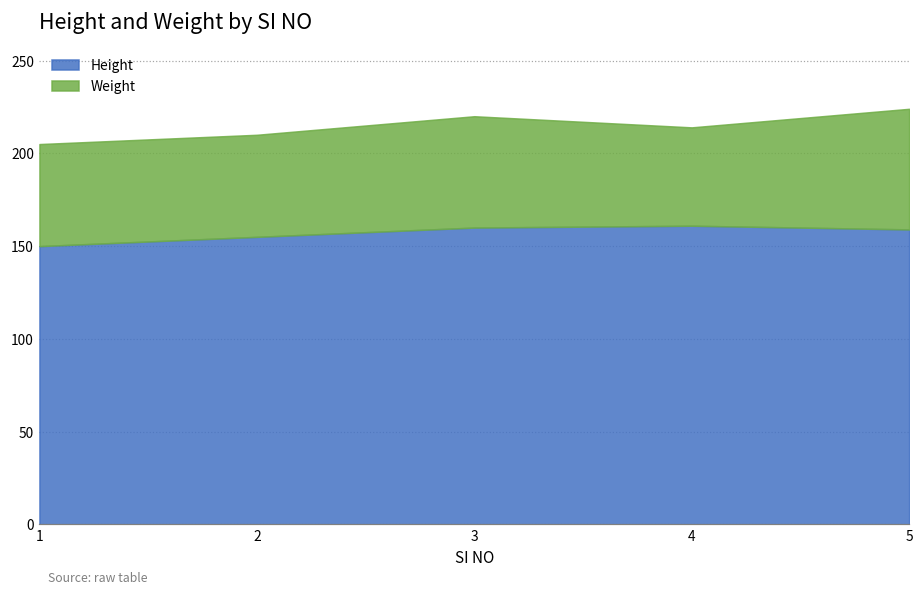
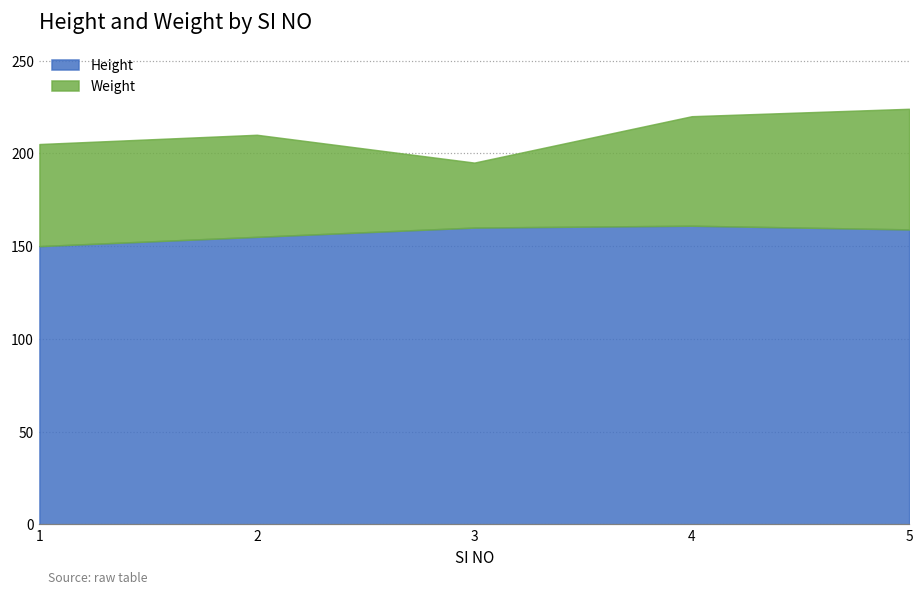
  {
    "Height": {
      "1": 150,
      "2": 155,
      "3": 160,
      "4": 161,
      "5": 159
    },
    "Weight": {
      "1": 55,
      "2": 55,
-     "3": 60,
-     "4": 53,
+     "3": 35,
+     "4": 59,
      "5": 65
    }
  }
